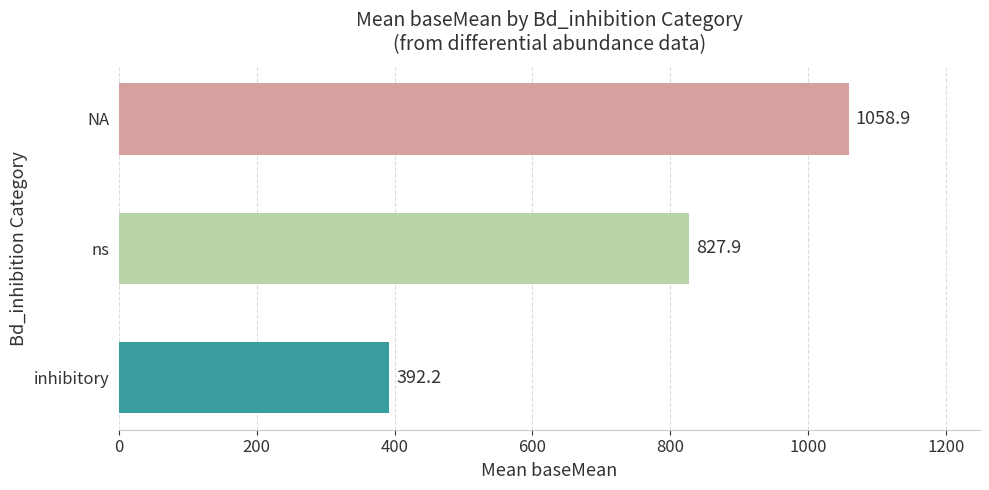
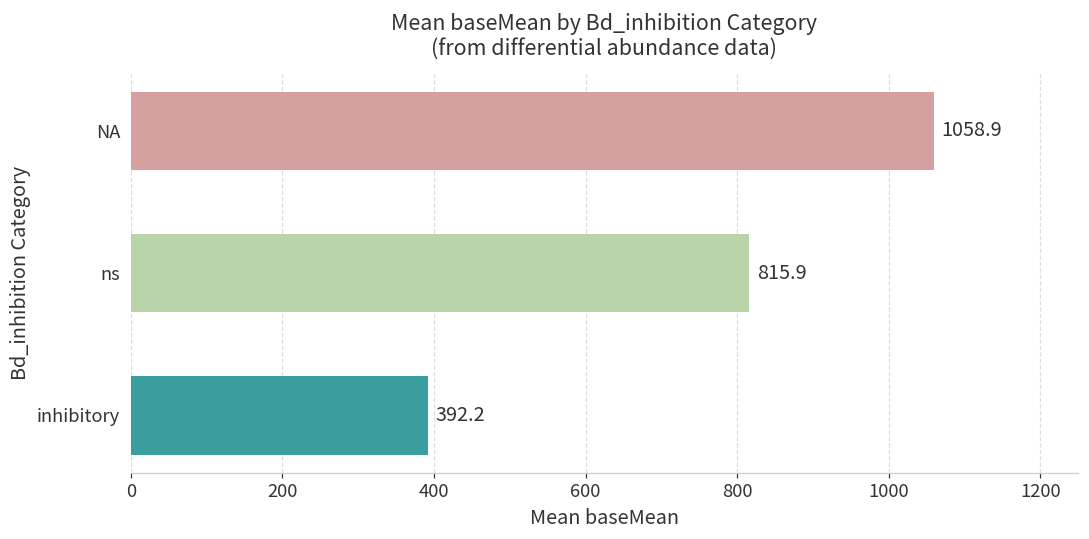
  {
    "NA": 1058.9,
-   "ns": 827.9,
+   "ns": 815.9,
    "inhibitory": 392.2
  }
